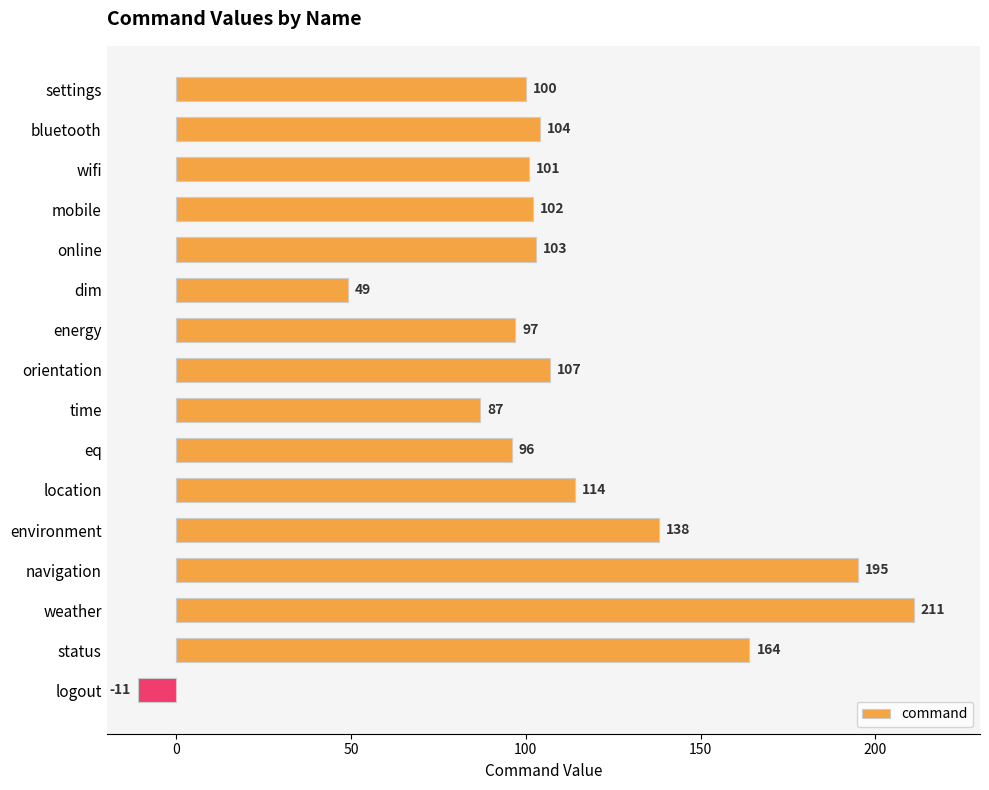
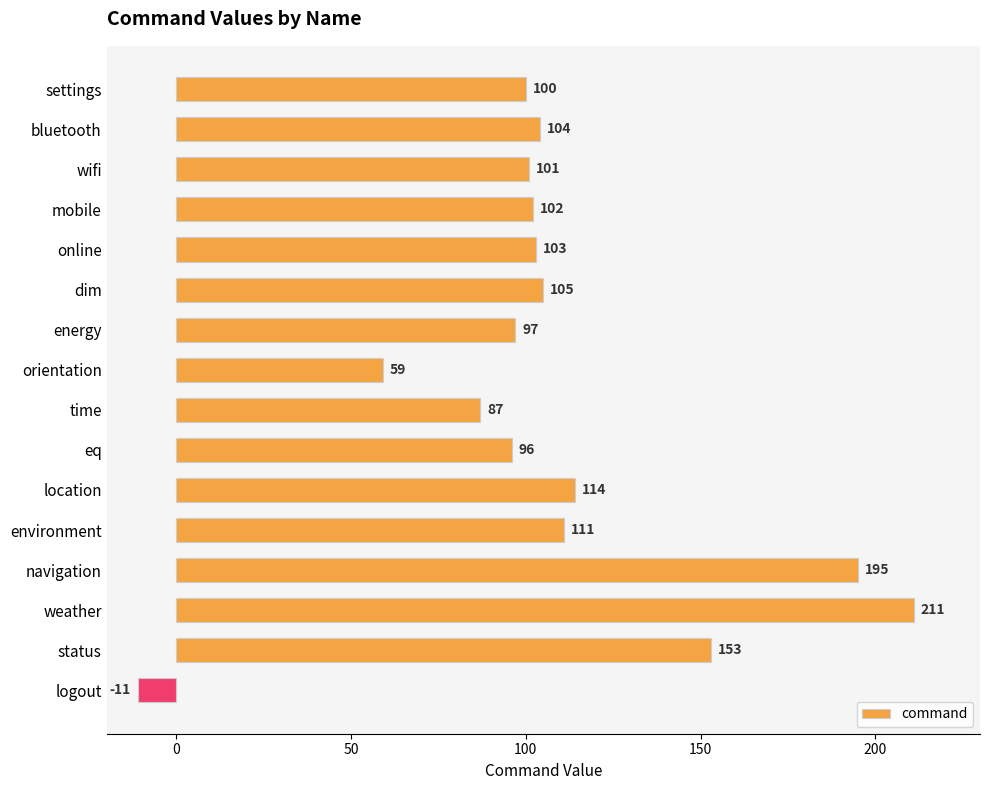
  {
    "settings": 100,
    "bluetooth": 104,
    "wifi": 101,
    "mobile": 102,
    "online": 103,
-   "dim": 49,
+   "dim": 105,
    "energy": 97,
-   "orientation": 107,
+   "orientation": 59,
    "time": 87,
    "eq": 96,
    "location": 114,
-   "environment": 138,
+   "environment": 111,
    "navigation": 195,
    "weather": 211,
-   "status": 164,
+   "status": 153,
    "logout": -11
  }
